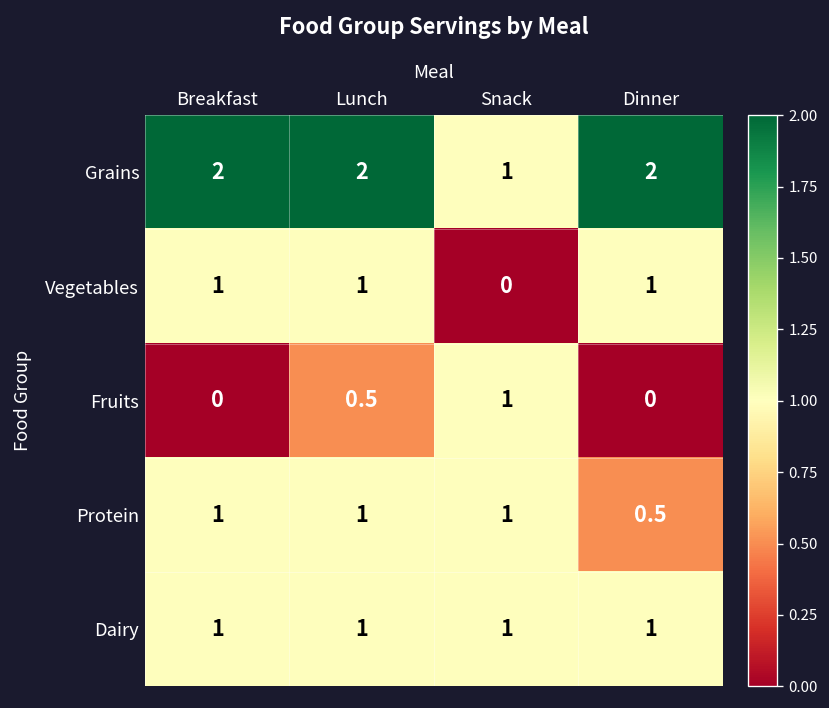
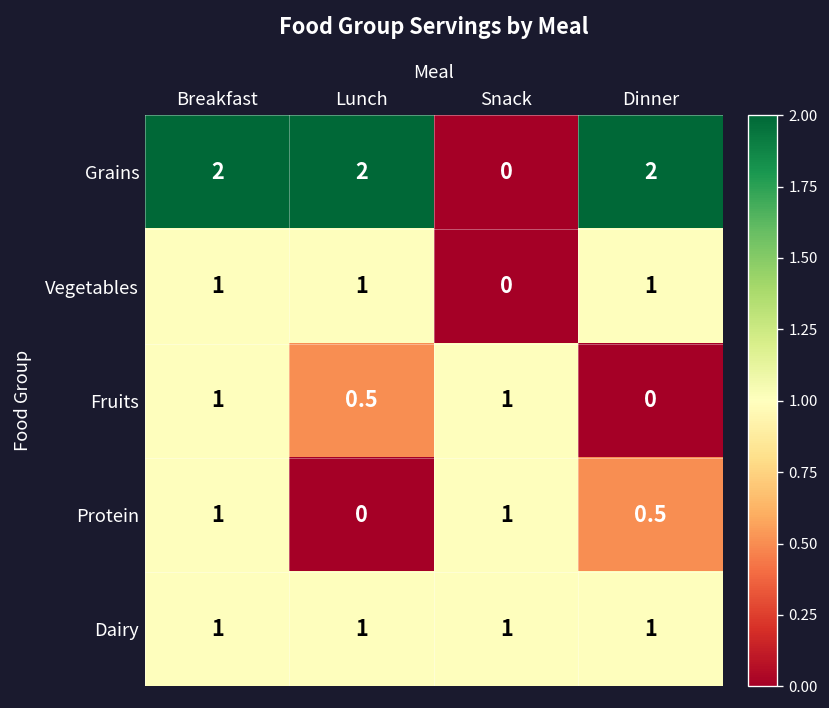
  {
    "Grains": {
      "Breakfast": 2,
      "Lunch": 2,
-     "Snack": 1,
+     "Snack": 0,
      "Dinner": 2
    },
    "Vegetables": {
      "Breakfast": 1,
      "Lunch": 1,
      "Snack": 0,
      "Dinner": 1
    },
    "Fruits": {
-     "Breakfast": 0,
+     "Breakfast": 1,
      "Lunch": 0.5,
      "Snack": 1,
      "Dinner": 0
    },
    "Protein": {
      "Breakfast": 1,
-     "Lunch": 1,
+     "Lunch": 0,
      "Snack": 1,
      "Dinner": 0.5
    },
    "Dairy": {
      "Breakfast": 1,
      "Lunch": 1,
      "Snack": 1,
      "Dinner": 1
    }
  }
